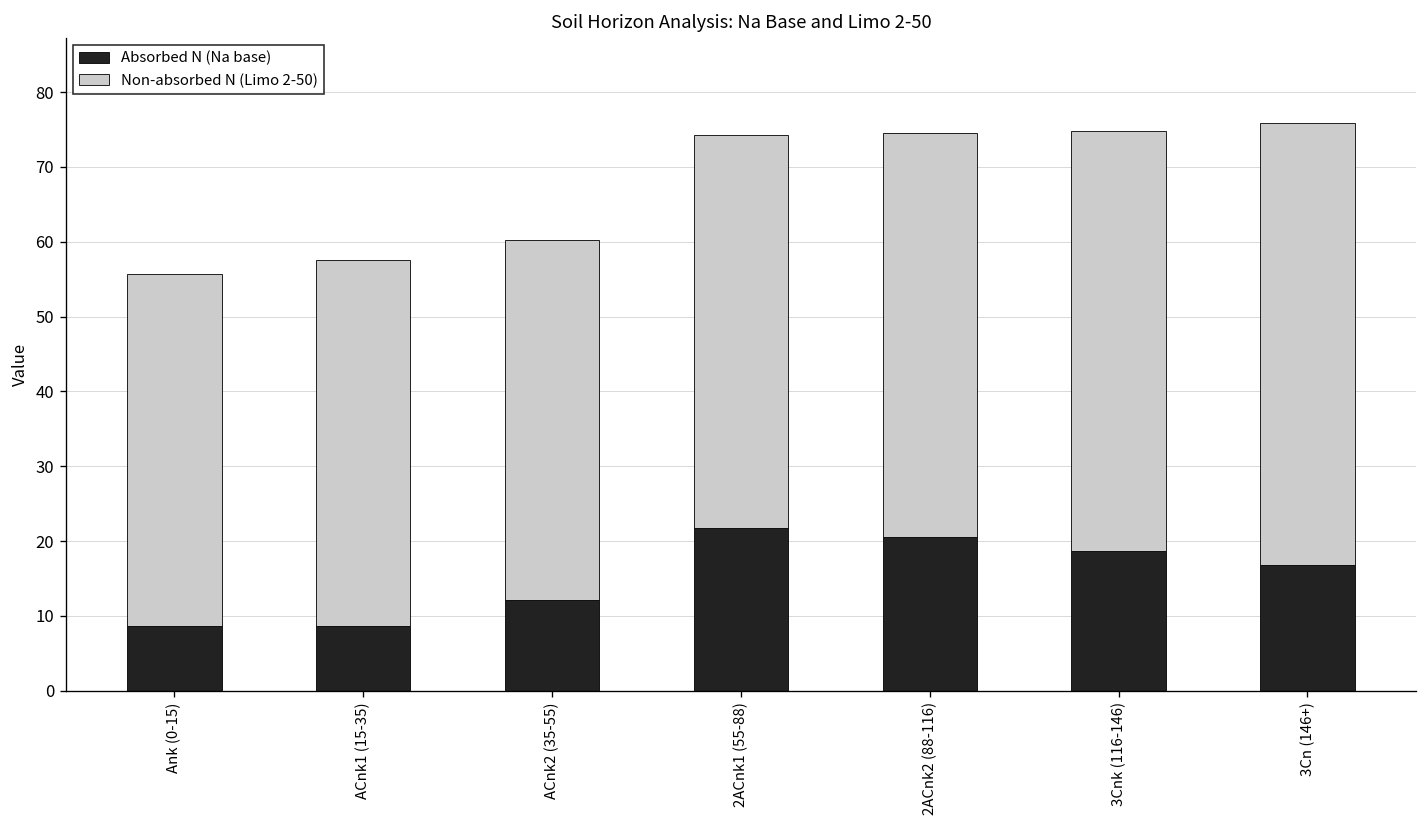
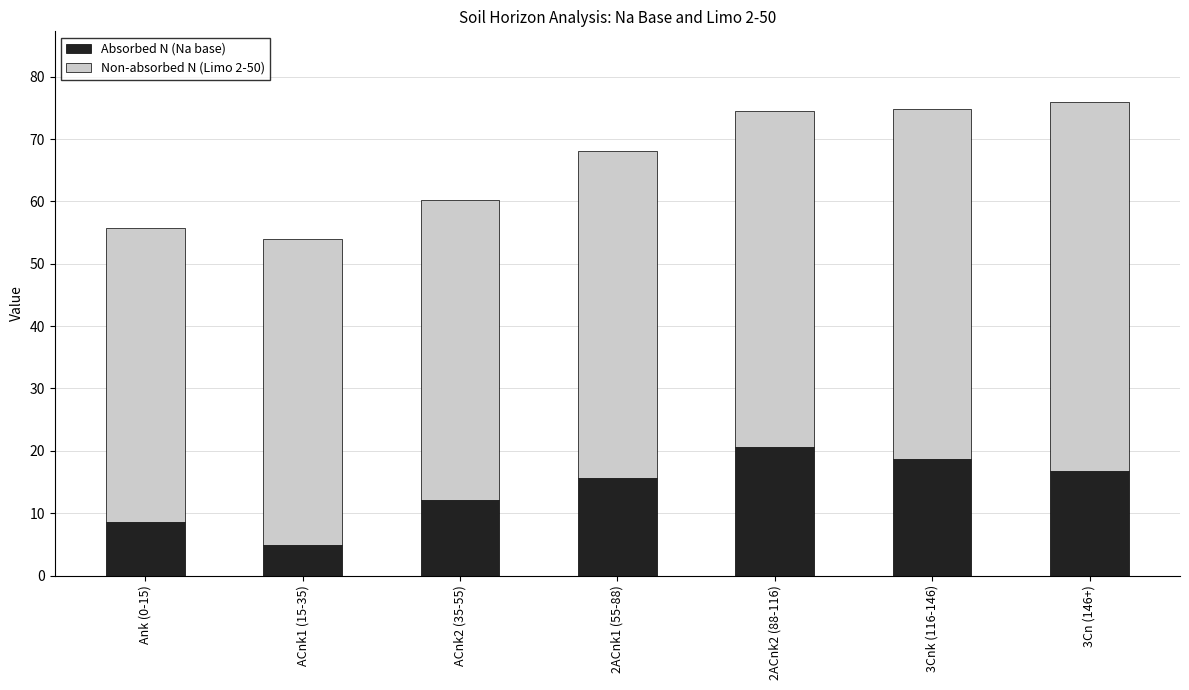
  {
    "Absorbed N (Na base)": {
      "Ank (0-15)": 9,
-     "ACnk1 (15-35)": 9,
+     "ACnk1 (15-35)": 5,
      "ACnk2 (35-55)": 12,
-     "2ACnk1 (55-88)": 22,
+     "2ACnk1 (55-88)": 16,
      "2ACnk2 (88-116)": 21,
      "3Cnk (116-146)": 19,
      "3Cn (146+)": 17
    },
    "Non-absorbed N (Limo 2-50)": {
      "Ank (0-15)": 47,
      "ACnk1 (15-35)": 49,
      "ACnk2 (35-55)": 48,
      "2ACnk1 (55-88)": 53,
      "2ACnk2 (88-116)": 54,
      "3Cnk (116-146)": 56,
      "3Cn (146+)": 59
    }
  }
